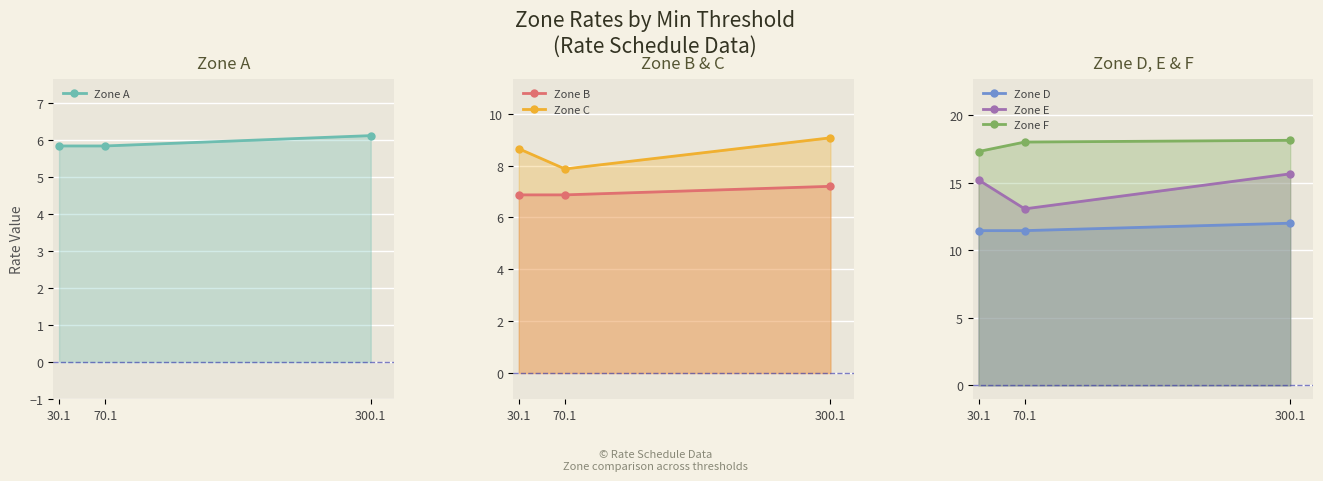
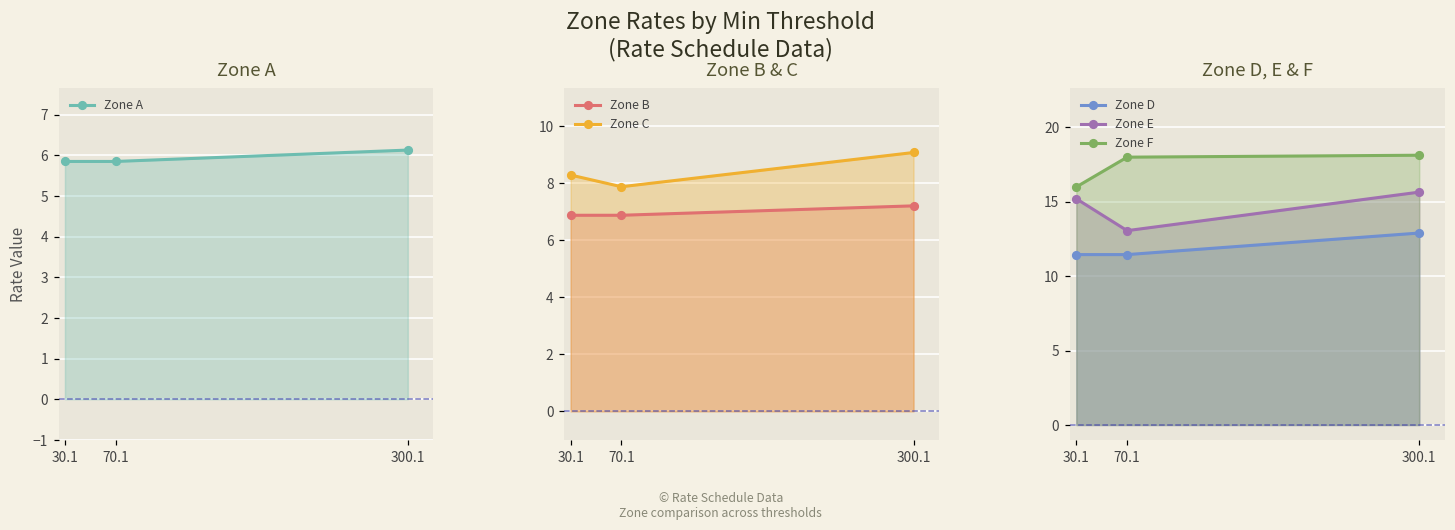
  {
    "Zone A": {
      "30.1": 5.9,
      "70.1": 5.9,
      "300.1": 6.1
    },
    "Zone B & C": {
      "Zone B": {
        "30.1": 6.9,
        "70.1": 6.9,
        "300.1": 7.2
      },
      "Zone C": {
-       "30.1": 8.7,
+       "30.1": 8.3,
        "70.1": 7.9,
        "300.1": 9.1
      }
    },
    "Zone D, E & F": {
      "Zone D": {
        "30.1": 11.5,
        "70.1": 11.5,
-       "300.1": 12.0
+       "300.1": 12.9
      },
      "Zone E": {
        "30.1": 15.2,
        "70.1": 13.1,
        "300.1": 15.7
      },
      "Zone F": {
-       "30.1": 17.3,
+       "30.1": 16.0,
        "70.1": 18.0,
        "300.1": 18.1
      }
    }
  }
